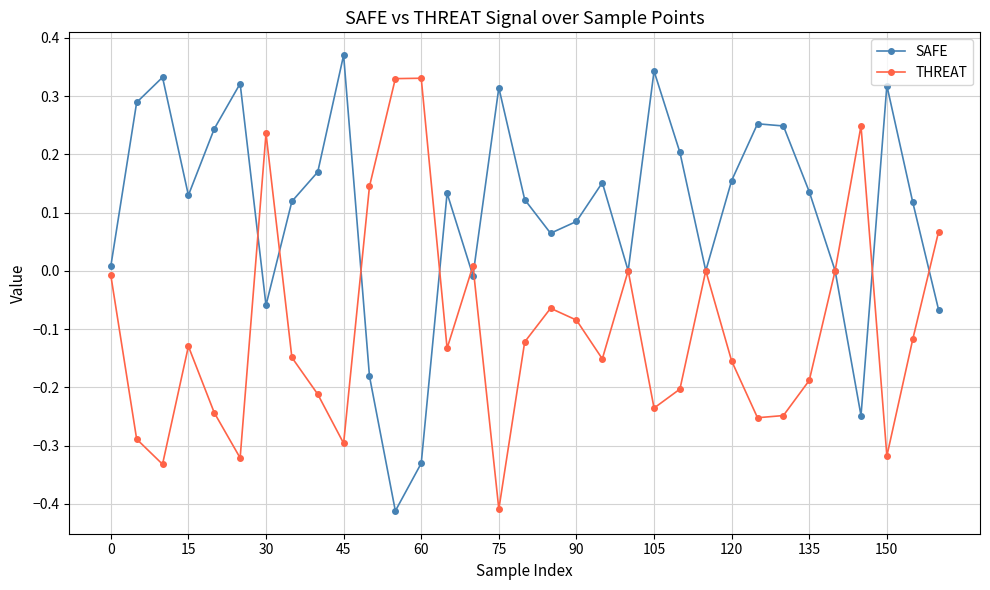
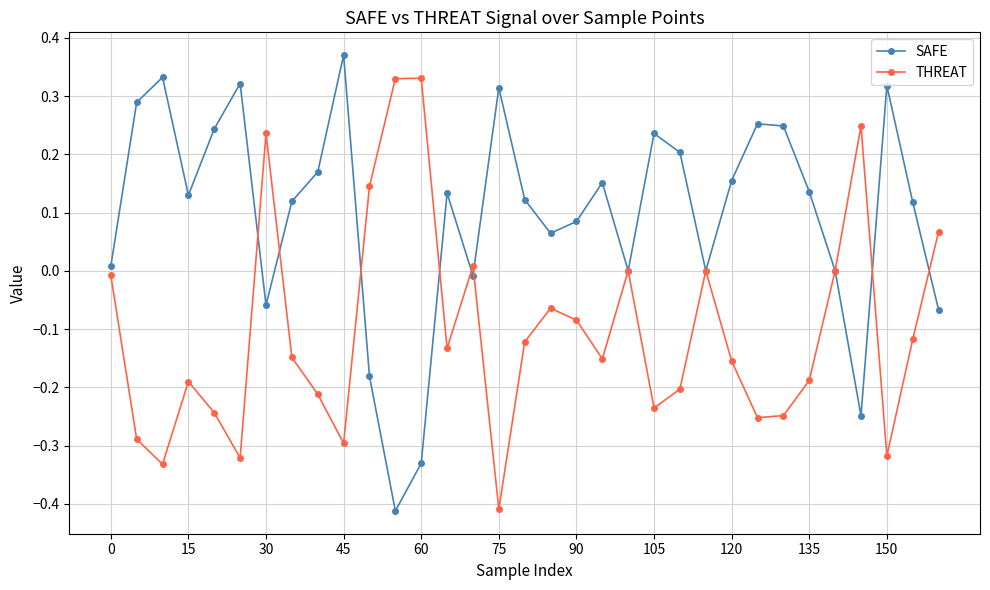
  {
    "SAFE": {
      "0": 0.01,
      "15": 0.13,
      "30": -0.06,
      "45": 0.37,
      "60": -0.33,
      "75": 0.31,
      "90": 0.08,
-     "105": 0.34,
+     "105": 0.24,
      "120": 0.15,
      "135": 0.14,
      "150": 0.32
    },
    "THREAT": {
      "0": -0.01,
-     "15": -0.13,
+     "15": -0.19,
      "30": 0.24,
      "45": -0.30,
      "60": 0.33,
      "75": -0.41,
      "90": -0.08,
      "105": -0.24,
      "120": -0.15,
      "135": -0.19,
      "150": -0.32
    }
  }
